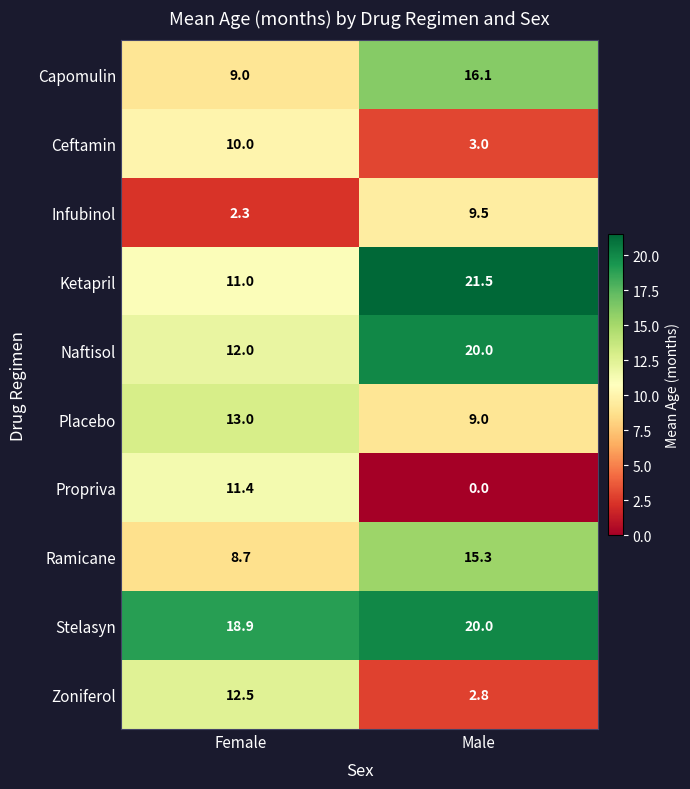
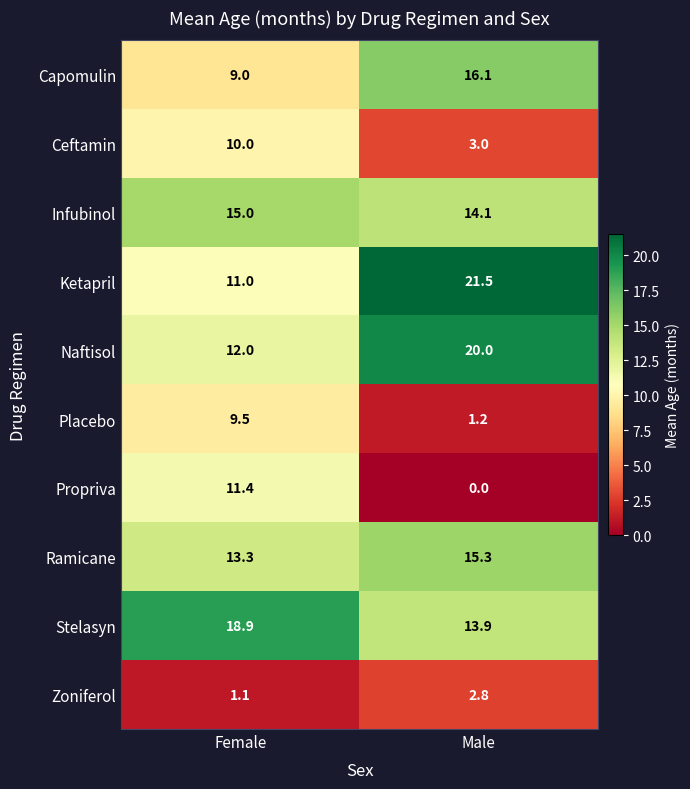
  {
    "Capomulin": {
      "Female": 9.0,
      "Male": 16.1
    },
    "Ceftamin": {
      "Female": 10.0,
      "Male": 3.0
    },
    "Infubinol": {
-     "Female": 2.3,
-     "Male": 9.5
+     "Female": 15.0,
+     "Male": 14.1
    },
    "Ketapril": {
      "Female": 11.0,
      "Male": 21.5
    },
    "Naftisol": {
      "Female": 12.0,
      "Male": 20.0
    },
    "Placebo": {
-     "Female": 13.0,
-     "Male": 9.0
+     "Female": 9.5,
+     "Male": 1.2
    },
    "Propriva": {
      "Female": 11.4,
      "Male": 0.0
    },
    "Ramicane": {
-     "Female": 8.7,
+     "Female": 13.3,
      "Male": 15.3
    },
    "Stelasyn": {
      "Female": 18.9,
-     "Male": 20.0
+     "Male": 13.9
    },
    "Zoniferol": {
-     "Female": 12.5,
+     "Female": 1.1,
      "Male": 2.8
    }
  }
